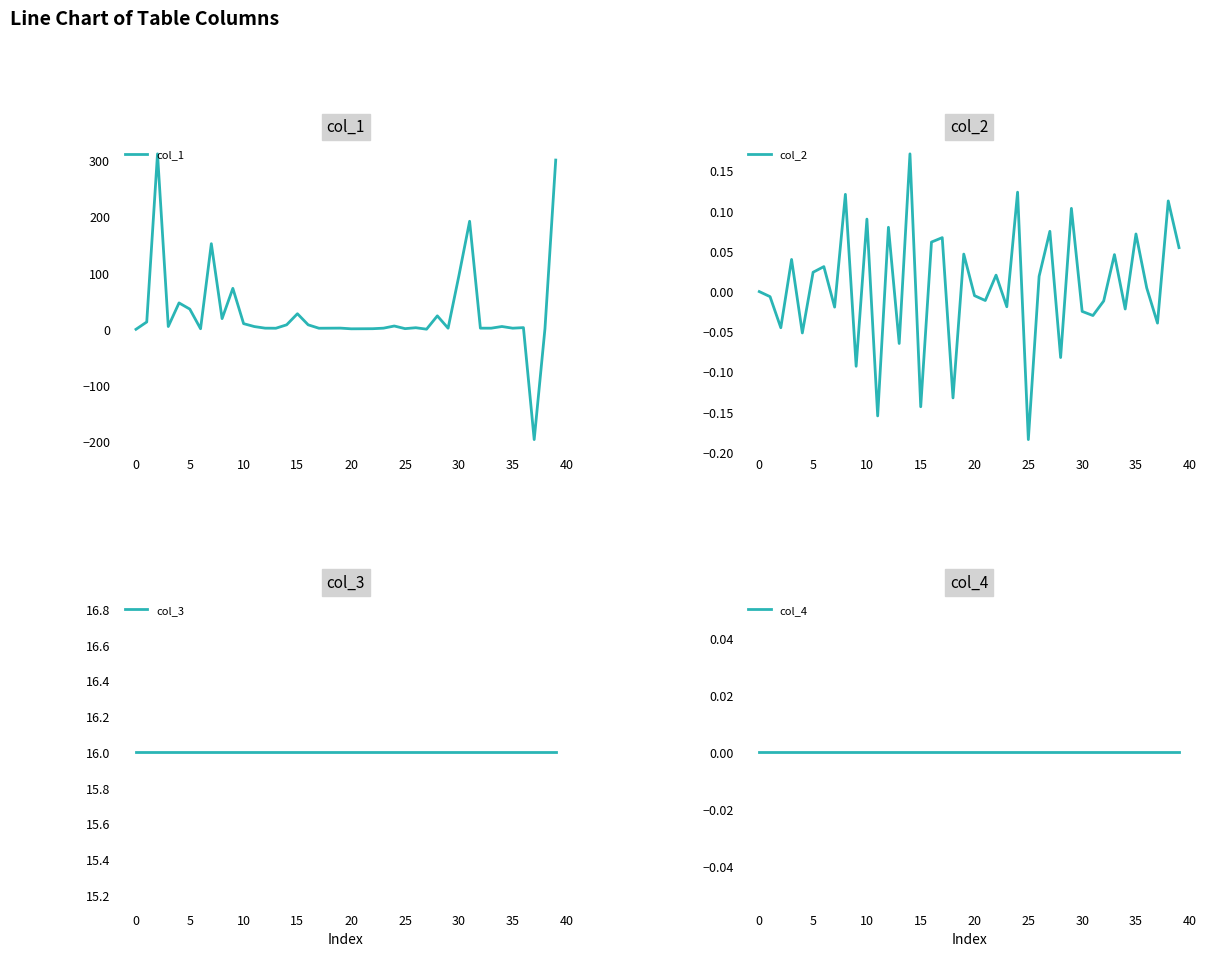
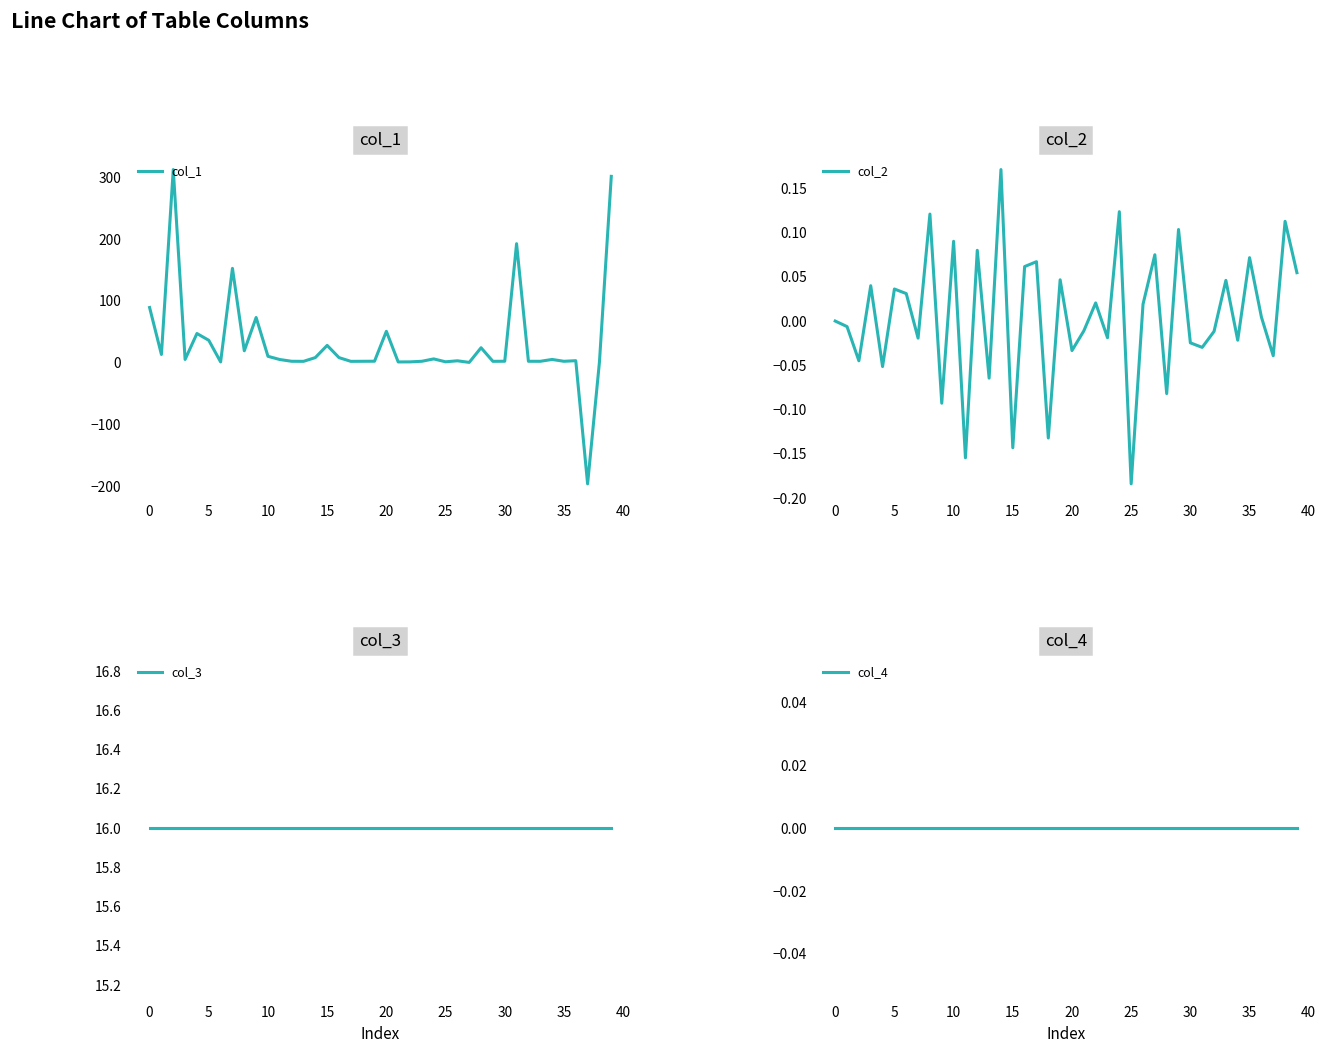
  {
    "col_1": {
-     "0": 0,
+     "0": 90,
      "5": 40,
      "10": 10,
      "15": 30,
-     "20": 0,
+     "20": 50,
      "25": 0,
-     "30": 90,
+     "30": 0,
      "35": 0
    },
    "col_2": {
      "0": 0.00,
-     "5": 0.02,
+     "5": 0.04,
      "10": 0.09,
      "15": -0.14,
-     "20": -0.01,
+     "20": -0.03,
      "25": -0.18,
      "30": -0.02,
      "35": 0.07
    },
    "col_3": {
      "0": 16.00,
      "5": 16.00,
      "10": 16.00,
      "15": 16.00,
      "20": 16.00,
      "25": 16.00,
      "30": 16.00,
      "35": 16.00
    },
    "col_4": {
      "0": 0.000,
      "5": 0.000,
      "10": 0.000,
      "15": 0.000,
      "20": 0.000,
      "25": 0.000,
      "30": 0.000,
      "35": 0.000
    }
  }
